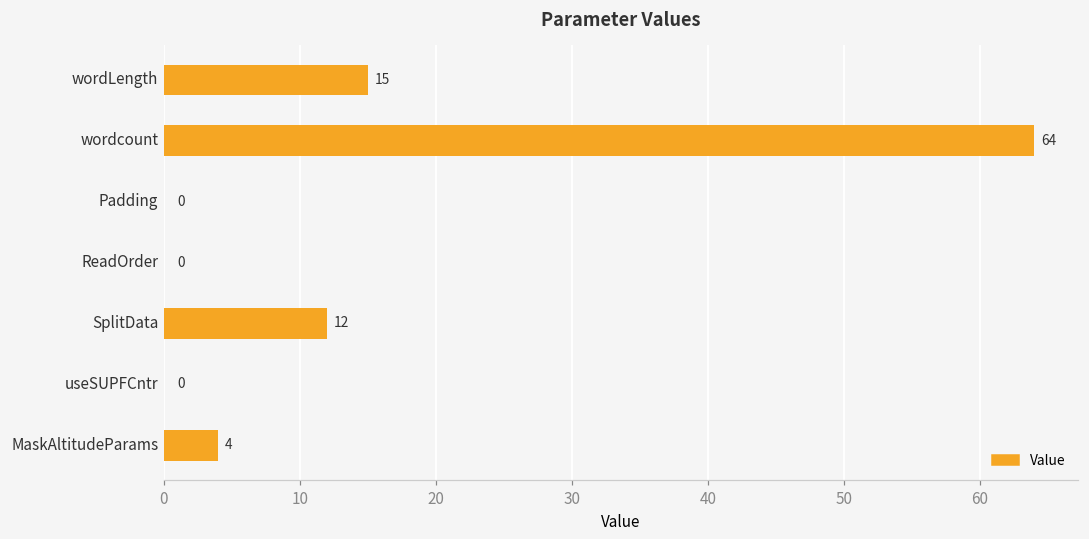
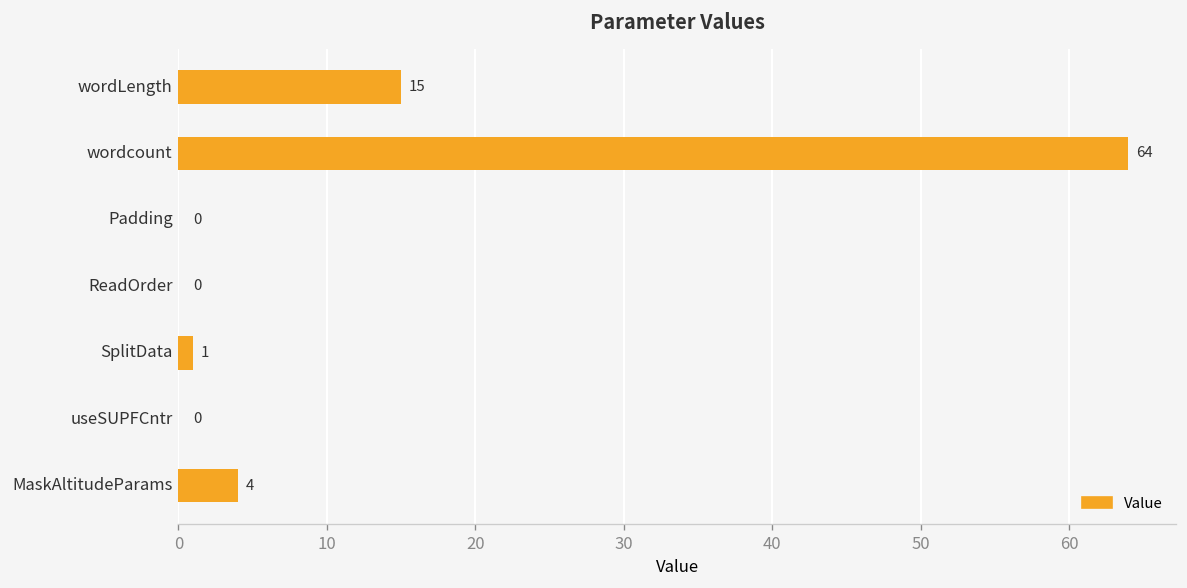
  {
    "wordLength": 15,
    "wordcount": 64,
    "Padding": 0,
    "ReadOrder": 0,
-   "SplitData": 12,
+   "SplitData": 1,
    "useSUPFCntr": 0,
    "MaskAltitudeParams": 4
  }
